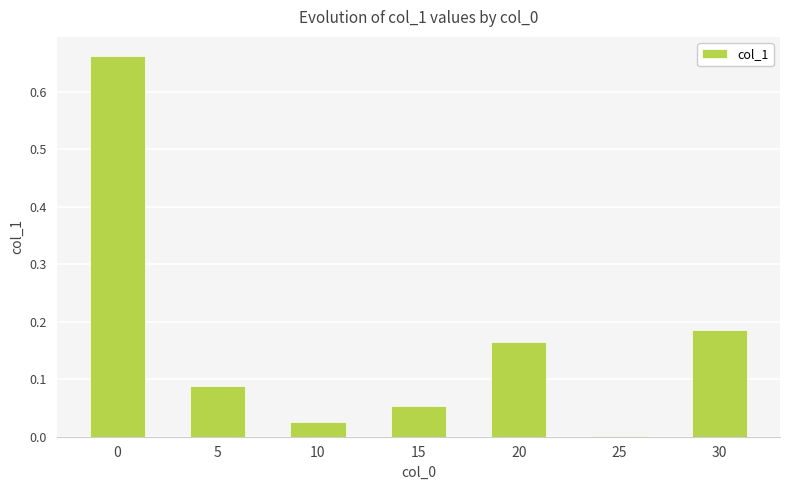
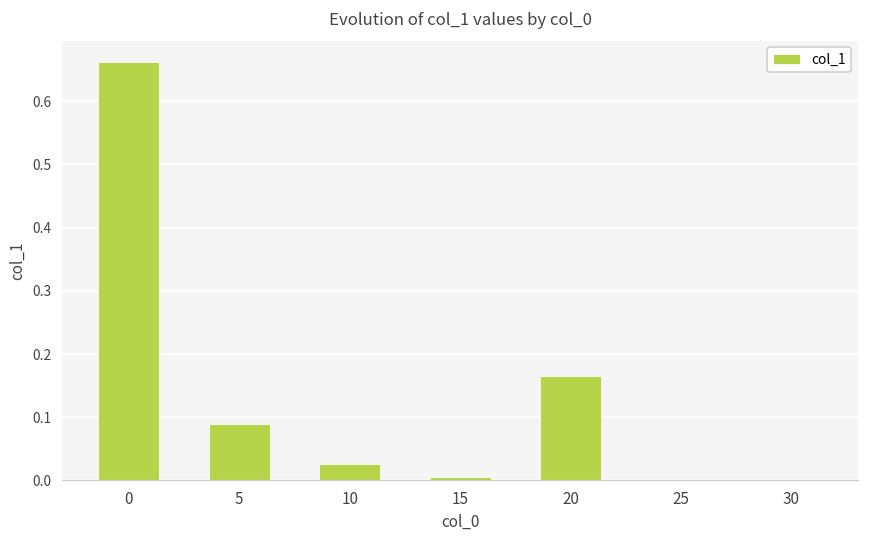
  {
    "0": 0.66,
    "5": 0.09,
    "10": 0.03,
-   "15": 0.05,
+   "15": 0.01,
    "20": 0.17,
-   "30": 0.19
+   "30": 0.00
  }
